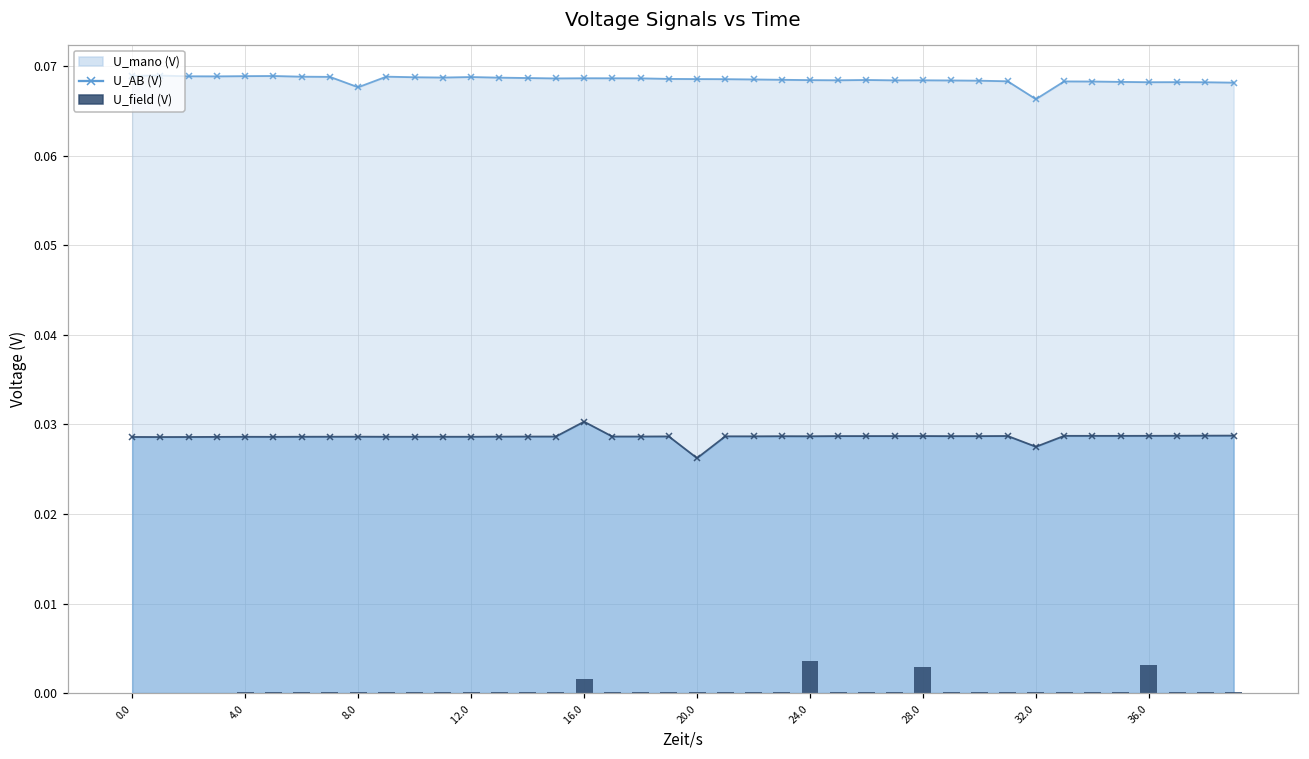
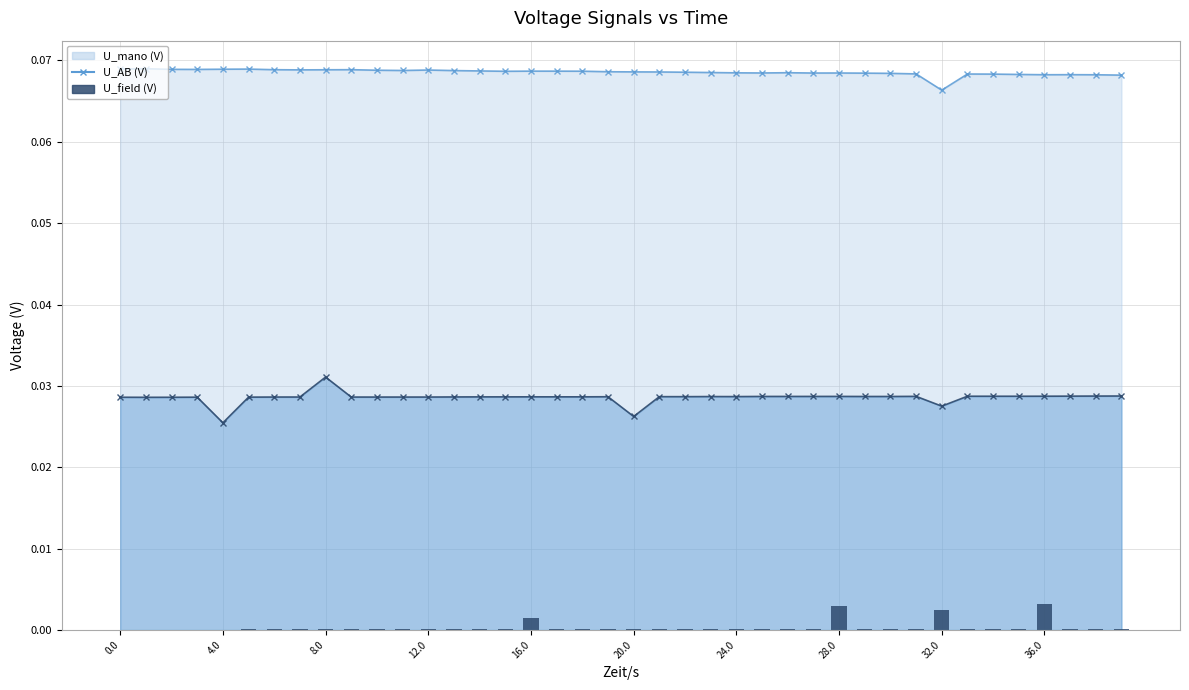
  {
    "U_mano (V)": {
      "4.0": 0.069,
-     "8.0": 0.068,
+     "8.0": 0.069,
      "12.0": 0.069,
      "16.0": 0.069,
      "20.0": 0.069,
      "24.0": 0.068,
      "28.0": 0.068,
      "32.0": 0.066,
      "36.0": 0.068
    },
    "U_field (V)": {
      "16.0": 0.002,
-     "24.0": 0.004,
+     "24.0": 0.000,
      "28.0": 0.003,
-     "32.0": 0.000,
+     "32.0": 0.002,
      "36.0": 0.003
    },
    "U_AB (V)": {
      "0.0": 0.029,
-     "4.0": 0.029,
-     "8.0": 0.029,
+     "4.0": 0.025,
+     "8.0": 0.031,
      "12.0": 0.029,
-     "16.0": 0.030,
+     "16.0": 0.029,
      "20.0": 0.026,
      "24.0": 0.029,
      "28.0": 0.029,
      "32.0": 0.028,
      "36.0": 0.029
    }
  }
